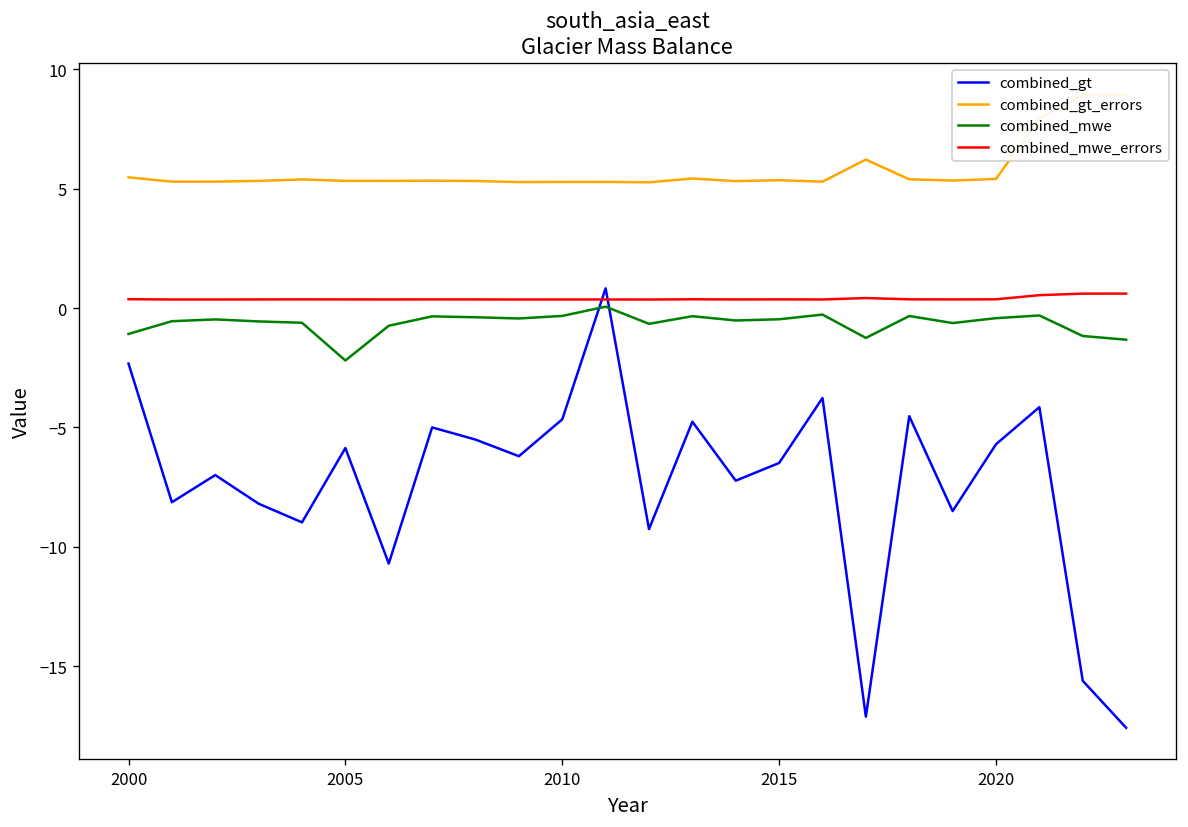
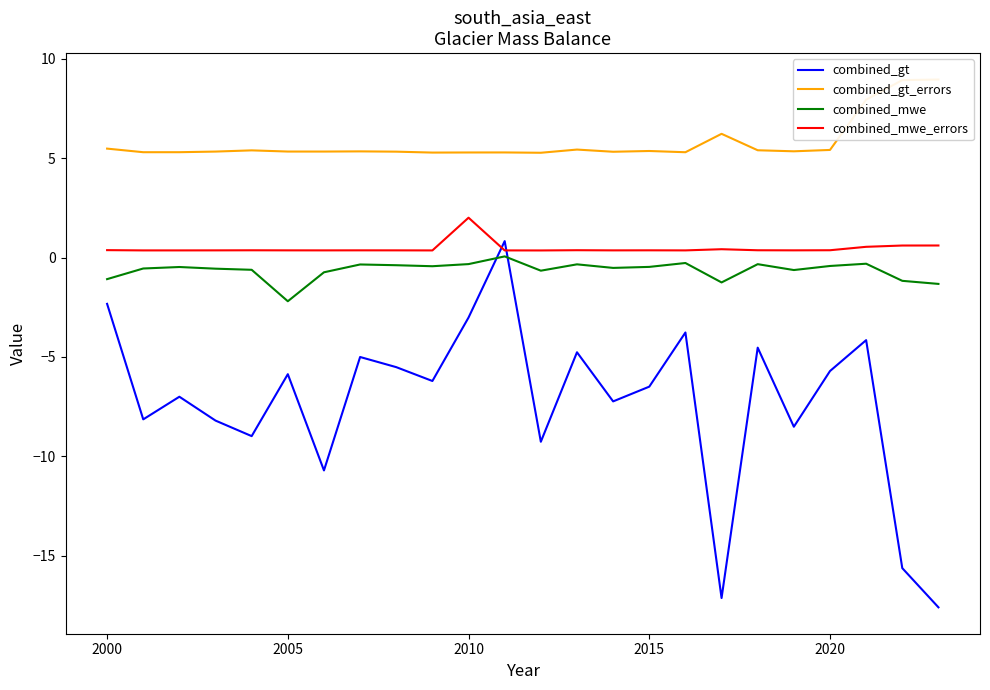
  {
    "combined_gt": {
      "2000": -2.3,
      "2005": -5.9,
-     "2010": -4.7,
+     "2010": -3.0,
      "2015": -6.5,
      "2020": -5.7
    },
    "combined_gt_errors": {
      "2000": 5.5,
      "2005": 5.3,
      "2010": 5.3,
      "2015": 5.4,
      "2020": 5.4
    },
    "combined_mwe": {
      "2000": -1.1,
      "2005": -2.2,
      "2010": -0.3,
      "2015": -0.5,
      "2020": -0.4
    },
    "combined_mwe_errors": {
      "2000": 0.4,
      "2005": 0.4,
-     "2010": 0.4,
+     "2010": 2.0,
      "2015": 0.4,
      "2020": 0.4
    }
  }
